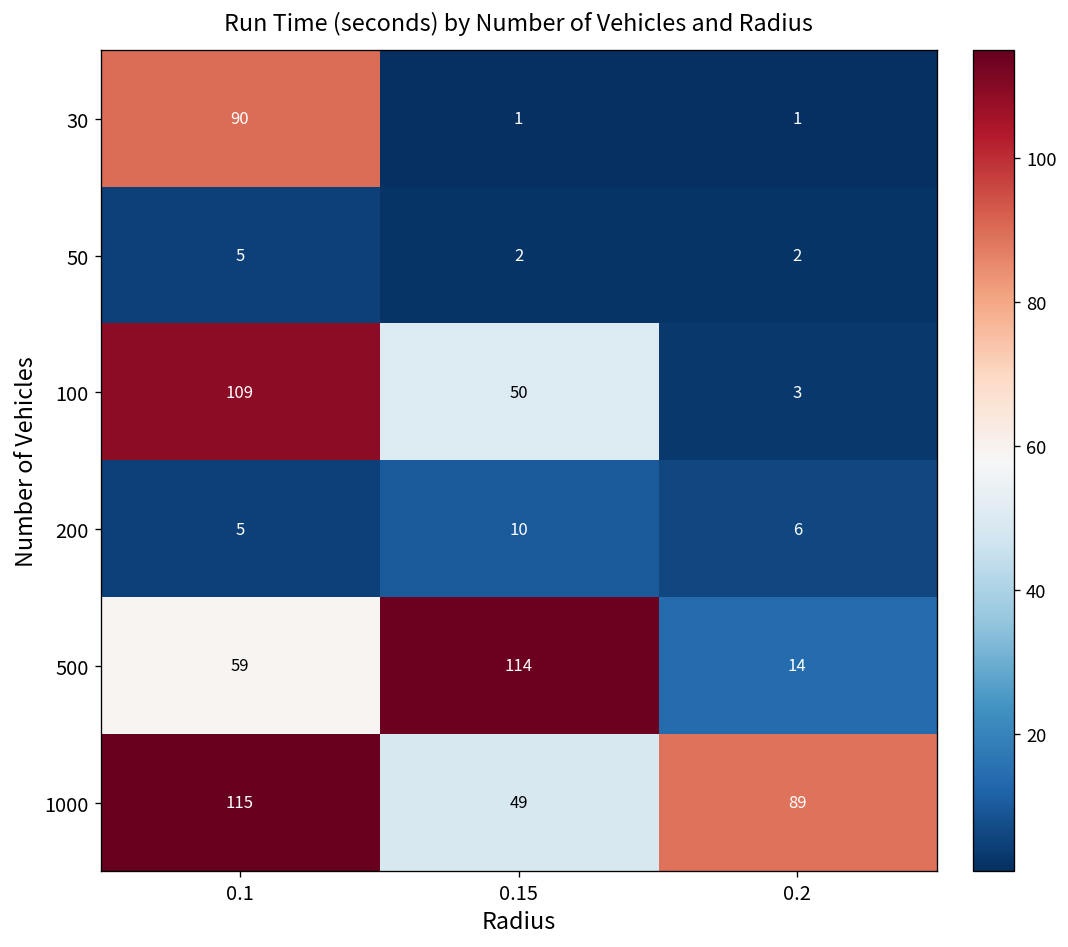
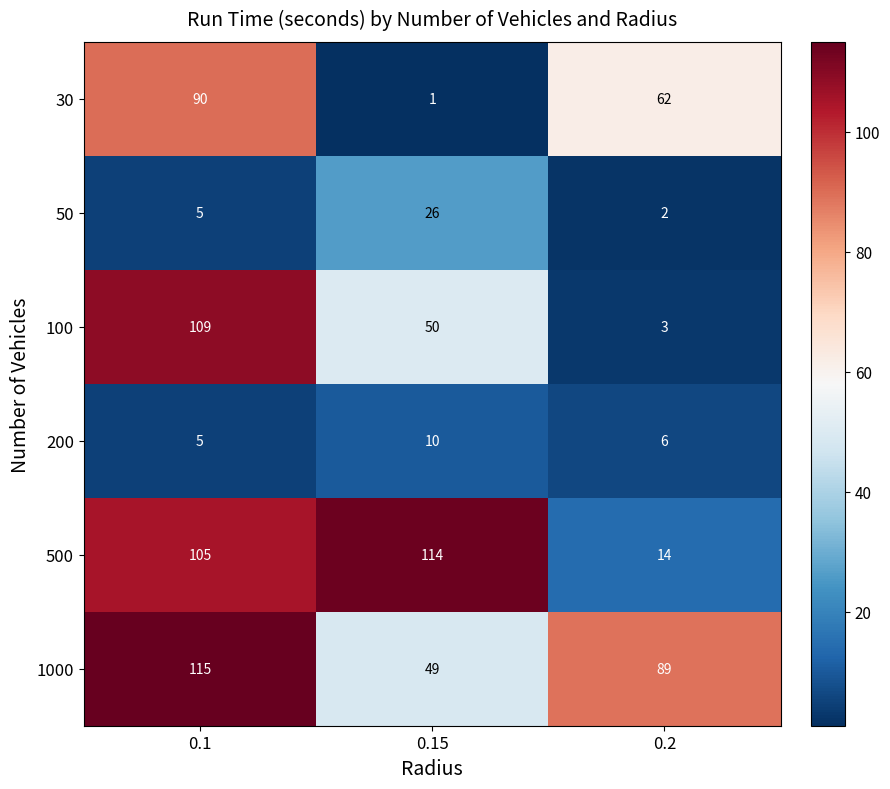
  {
    "30": {
      "0.1": 90,
      "0.15": 1,
-     "0.2": 1
+     "0.2": 62
    },
    "50": {
      "0.1": 5,
-     "0.15": 2,
+     "0.15": 26,
      "0.2": 2
    },
    "100": {
      "0.1": 109,
      "0.15": 50,
      "0.2": 3
    },
    "200": {
      "0.1": 5,
      "0.15": 10,
      "0.2": 6
    },
    "500": {
-     "0.1": 59,
+     "0.1": 105,
      "0.15": 114,
      "0.2": 14
    },
    "1000": {
      "0.1": 115,
      "0.15": 49,
      "0.2": 89
    }
  }
